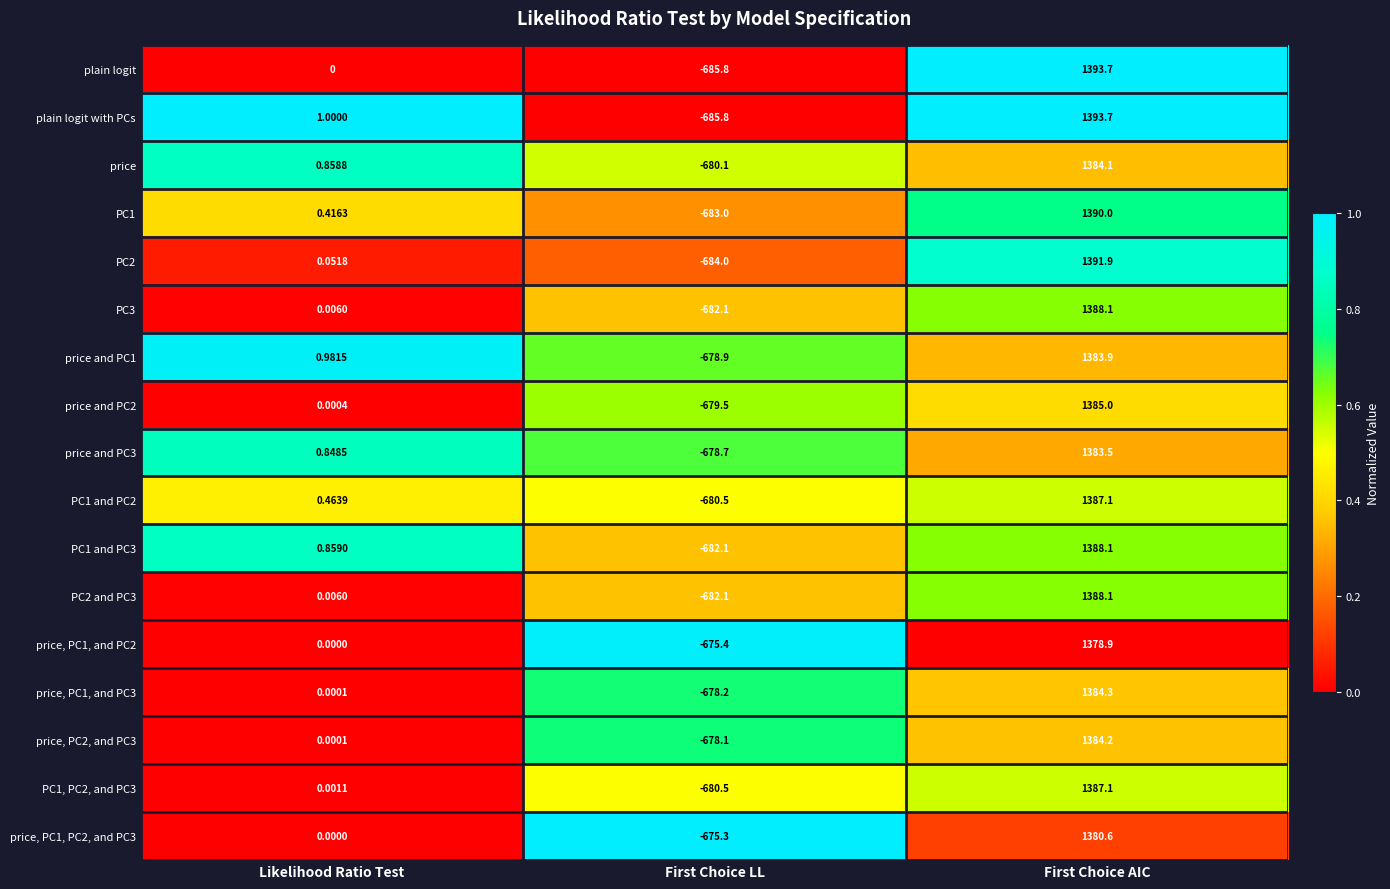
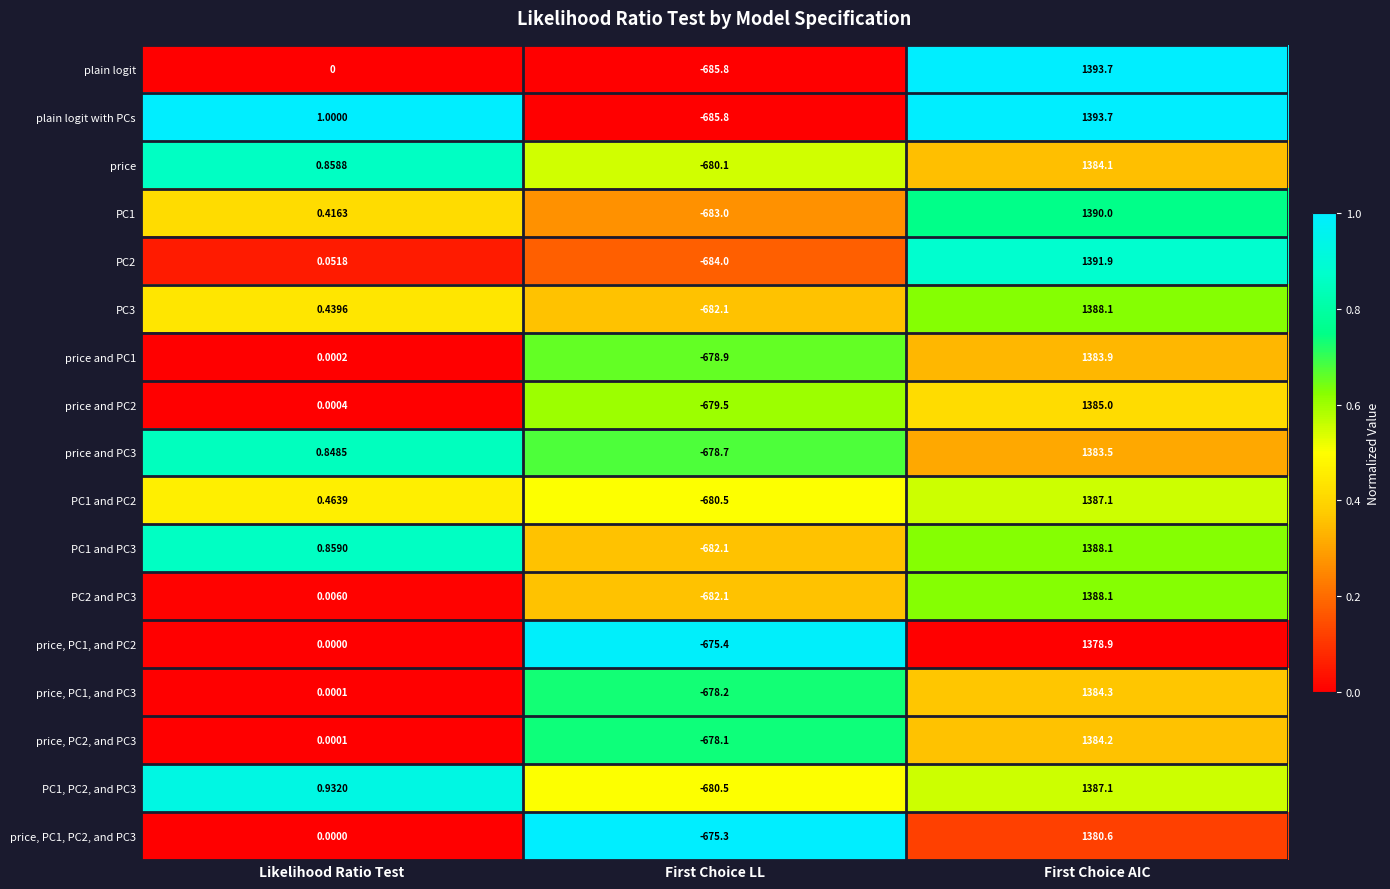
  {
    "plain logit": {
      "Likelihood Ratio Test": 0,
      "First Choice LL": -685.8,
      "First Choice AIC": 1393.7
    },
    "plain logit with PCs": {
      "Likelihood Ratio Test": 1.0000,
      "First Choice LL": -685.8,
      "First Choice AIC": 1393.7
    },
    "price": {
      "Likelihood Ratio Test": 0.8588,
      "First Choice LL": -680.1,
      "First Choice AIC": 1384.1
    },
    "PC1": {
      "Likelihood Ratio Test": 0.4163,
      "First Choice LL": -683.0,
      "First Choice AIC": 1390.0
    },
    "PC2": {
      "Likelihood Ratio Test": 0.0518,
      "First Choice LL": -684.0,
      "First Choice AIC": 1391.9
    },
    "PC3": {
-     "Likelihood Ratio Test": 0.0060,
+     "Likelihood Ratio Test": 0.4396,
      "First Choice LL": -682.1,
      "First Choice AIC": 1388.1
    },
    "price and PC1": {
-     "Likelihood Ratio Test": 0.9815,
+     "Likelihood Ratio Test": 0.0002,
      "First Choice LL": -678.9,
      "First Choice AIC": 1383.9
    },
    "price and PC2": {
      "Likelihood Ratio Test": 0.0004,
      "First Choice LL": -679.5,
      "First Choice AIC": 1385.0
    },
    "price and PC3": {
      "Likelihood Ratio Test": 0.8485,
      "First Choice LL": -678.7,
      "First Choice AIC": 1383.5
    },
    "PC1 and PC2": {
      "Likelihood Ratio Test": 0.4639,
      "First Choice LL": -680.5,
      "First Choice AIC": 1387.1
    },
    "PC1 and PC3": {
      "Likelihood Ratio Test": 0.8590,
      "First Choice LL": -682.1,
      "First Choice AIC": 1388.1
    },
    "PC2 and PC3": {
      "Likelihood Ratio Test": 0.0060,
      "First Choice LL": -682.1,
      "First Choice AIC": 1388.1
    },
    "price, PC1, and PC2": {
      "Likelihood Ratio Test": 0.0000,
      "First Choice LL": -675.4,
      "First Choice AIC": 1378.9
    },
    "price, PC1, and PC3": {
      "Likelihood Ratio Test": 0.0001,
      "First Choice LL": -678.2,
      "First Choice AIC": 1384.3
    },
    "price, PC2, and PC3": {
      "Likelihood Ratio Test": 0.0001,
      "First Choice LL": -678.1,
      "First Choice AIC": 1384.2
    },
    "PC1, PC2, and PC3": {
-     "Likelihood Ratio Test": 0.0011,
+     "Likelihood Ratio Test": 0.9320,
      "First Choice LL": -680.5,
      "First Choice AIC": 1387.1
    },
    "price, PC1, PC2, and PC3": {
      "Likelihood Ratio Test": 0.0000,
      "First Choice LL": -675.3,
      "First Choice AIC": 1380.6
    }
  }
